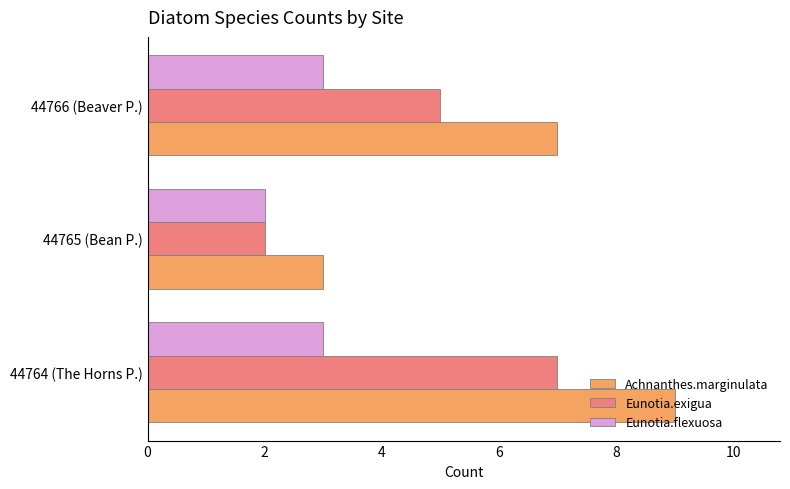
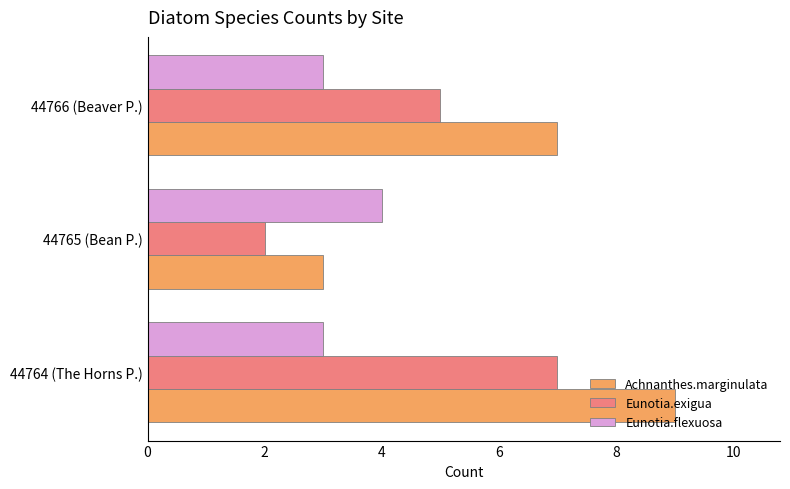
  {
    "Eunotia.flexuosa": {
      "44766 (Beaver P.)": 3,
-     "44765 (Bean P.)": 2,
+     "44765 (Bean P.)": 4,
      "44764 (The Horns P.)": 3
    }
  }
